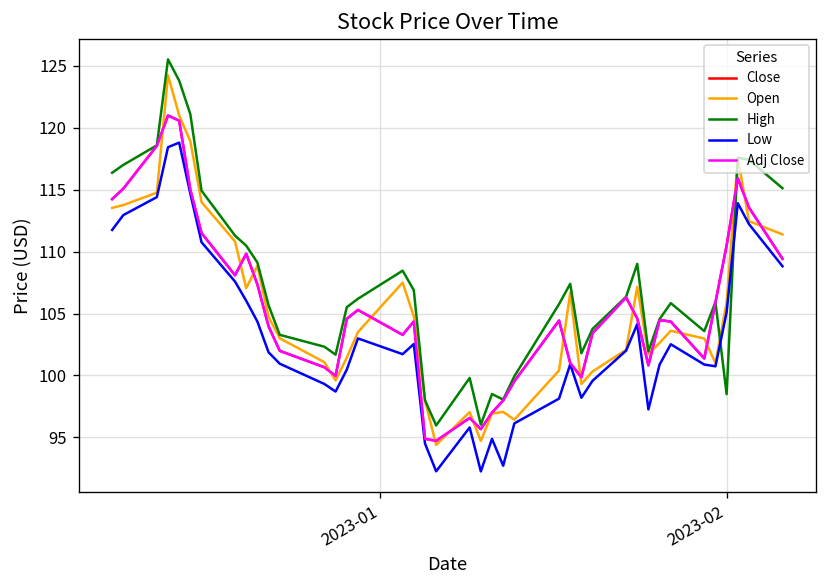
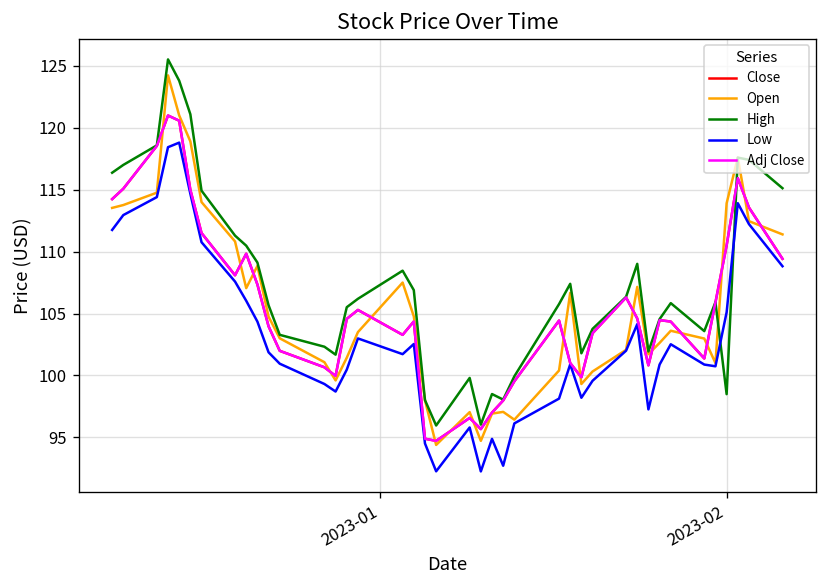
  {
    "Adj Close": {
      "2023-02": 110.5
    },
    "Open": {
-     "2023-02": 105.9
+     "2023-02": 113.9
    },
    "High": {
      "2023-02": 98.5
    },
    "Low": {
      "2023-02": 105.1
    }
  }
